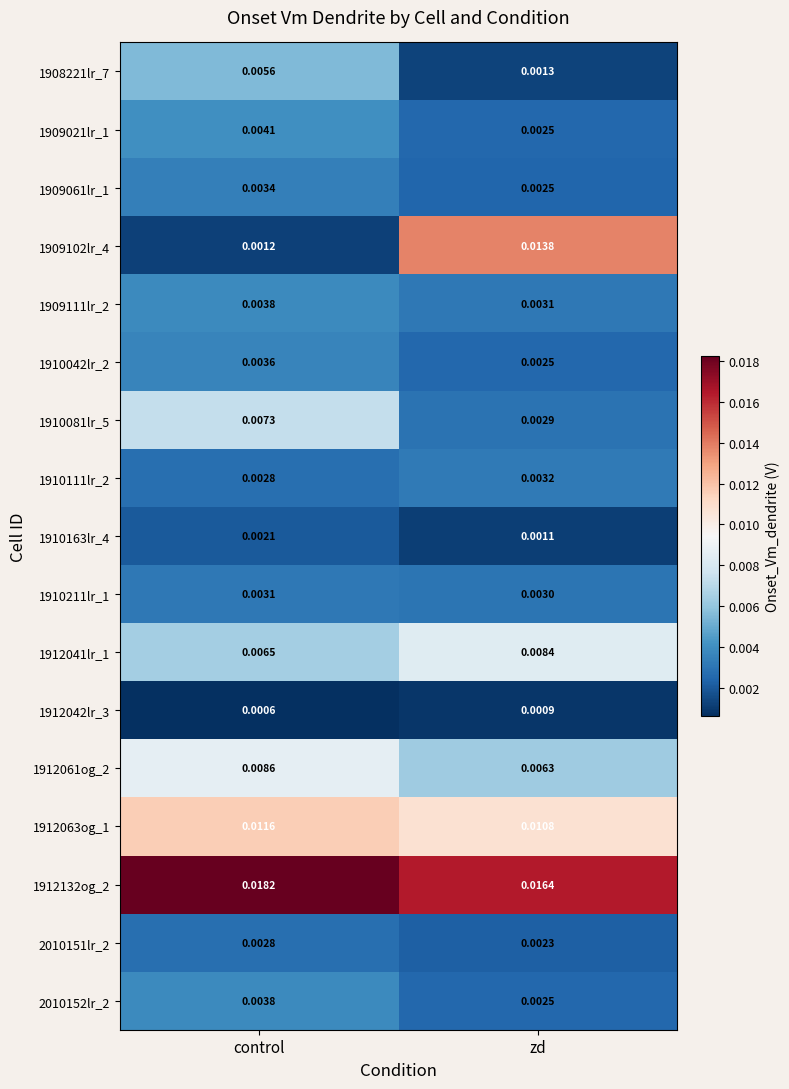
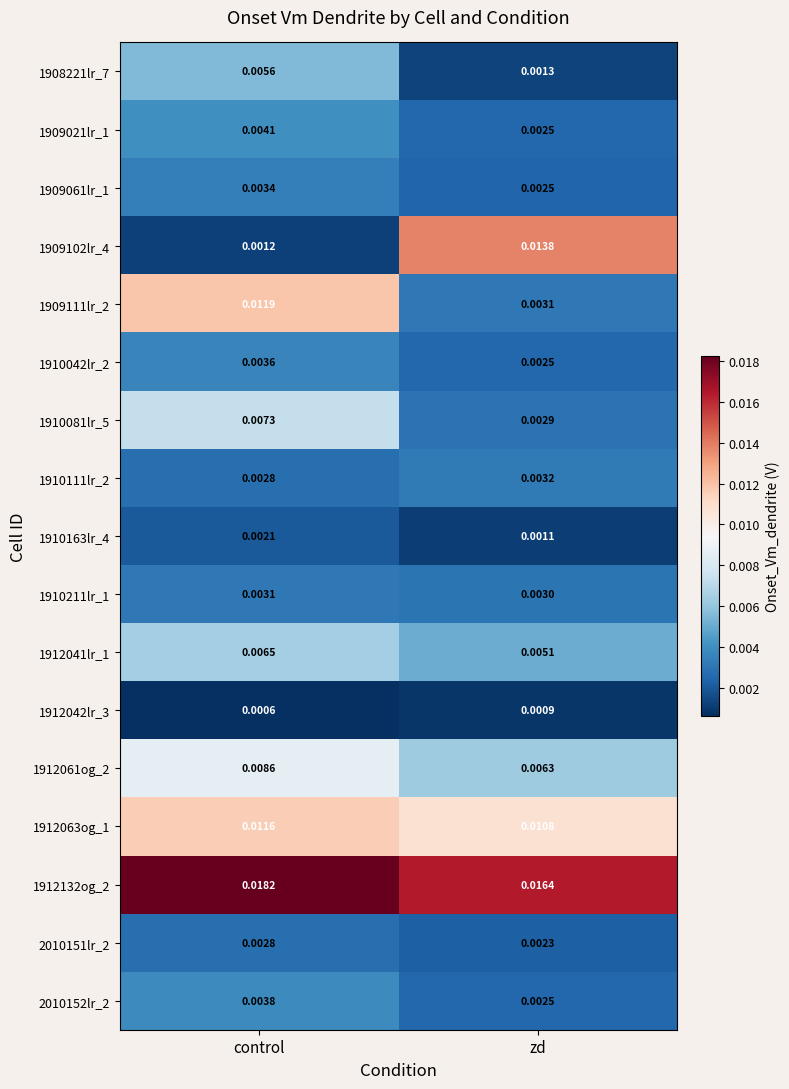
  {
    "1908221lr_7": {
      "control": 0.0056,
      "zd": 0.0013
    },
    "1909021lr_1": {
      "control": 0.0041,
      "zd": 0.0025
    },
    "1909061lr_1": {
      "control": 0.0034,
      "zd": 0.0025
    },
    "1909102lr_4": {
      "control": 0.0012,
      "zd": 0.0138
    },
    "1909111lr_2": {
-     "control": 0.0038,
+     "control": 0.0119,
      "zd": 0.0031
    },
    "1910042lr_2": {
      "control": 0.0036,
      "zd": 0.0025
    },
    "1910081lr_5": {
      "control": 0.0073,
      "zd": 0.0029
    },
    "1910111lr_2": {
      "control": 0.0028,
      "zd": 0.0032
    },
    "1910163lr_4": {
      "control": 0.0021,
      "zd": 0.0011
    },
    "1910211lr_1": {
      "control": 0.0031,
      "zd": 0.0030
    },
    "1912041lr_1": {
      "control": 0.0065,
-     "zd": 0.0084
+     "zd": 0.0051
    },
    "1912042lr_3": {
      "control": 0.0006,
      "zd": 0.0009
    },
    "1912061og_2": {
      "control": 0.0086,
      "zd": 0.0063
    },
    "1912063og_1": {
      "control": 0.0116
    },
    "1912132og_2": {
      "control": 0.0182,
      "zd": 0.0164
    },
    "2010151lr_2": {
      "control": 0.0028,
      "zd": 0.0023
    },
    "2010152lr_2": {
      "control": 0.0038,
      "zd": 0.0025
    }
  }
